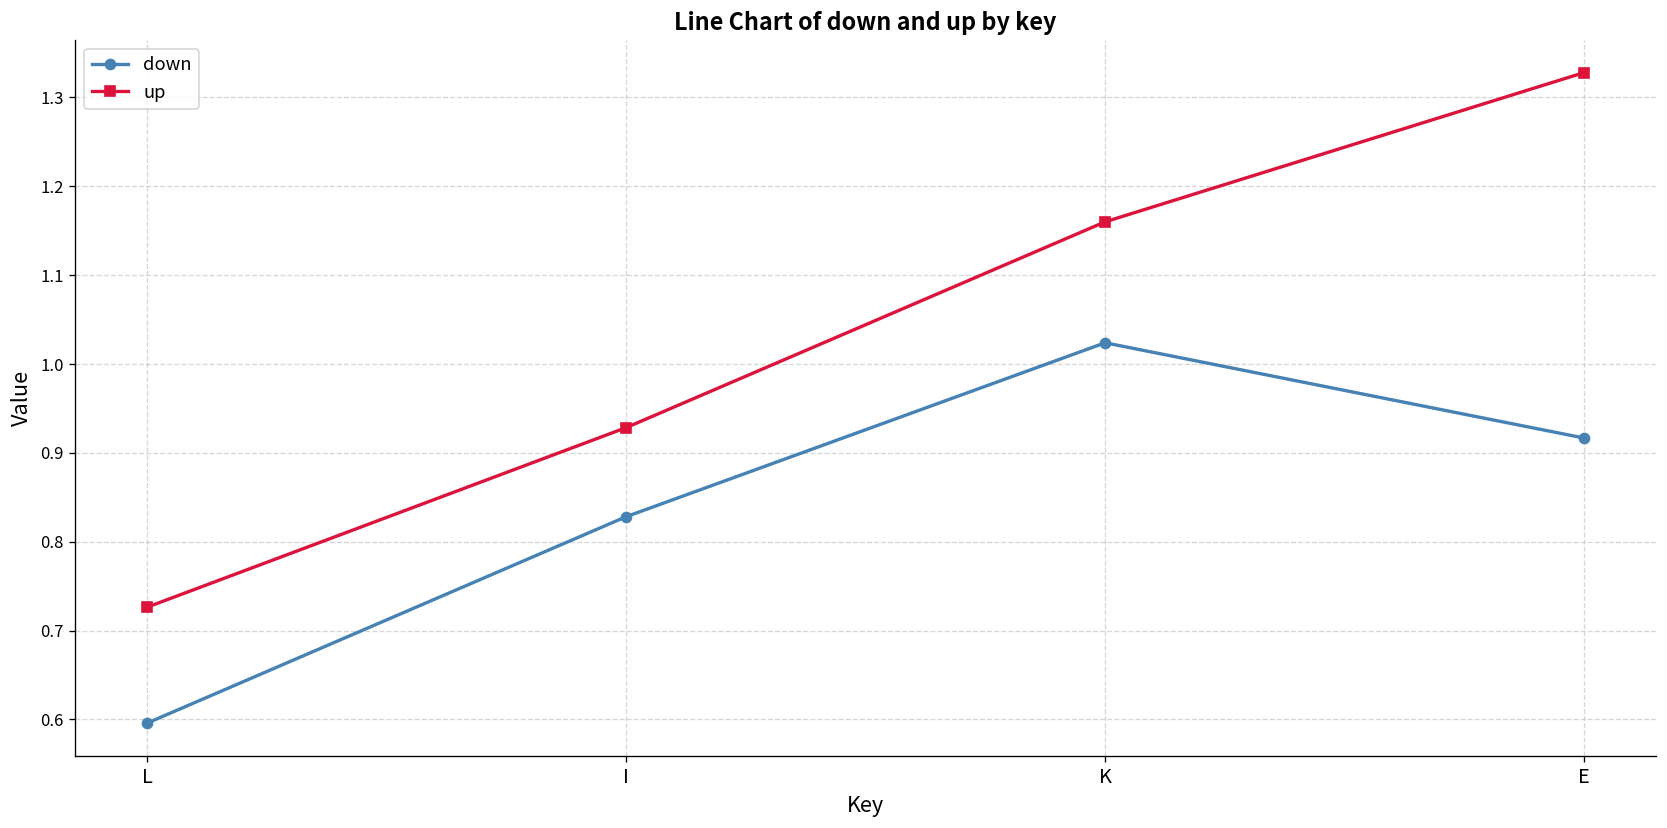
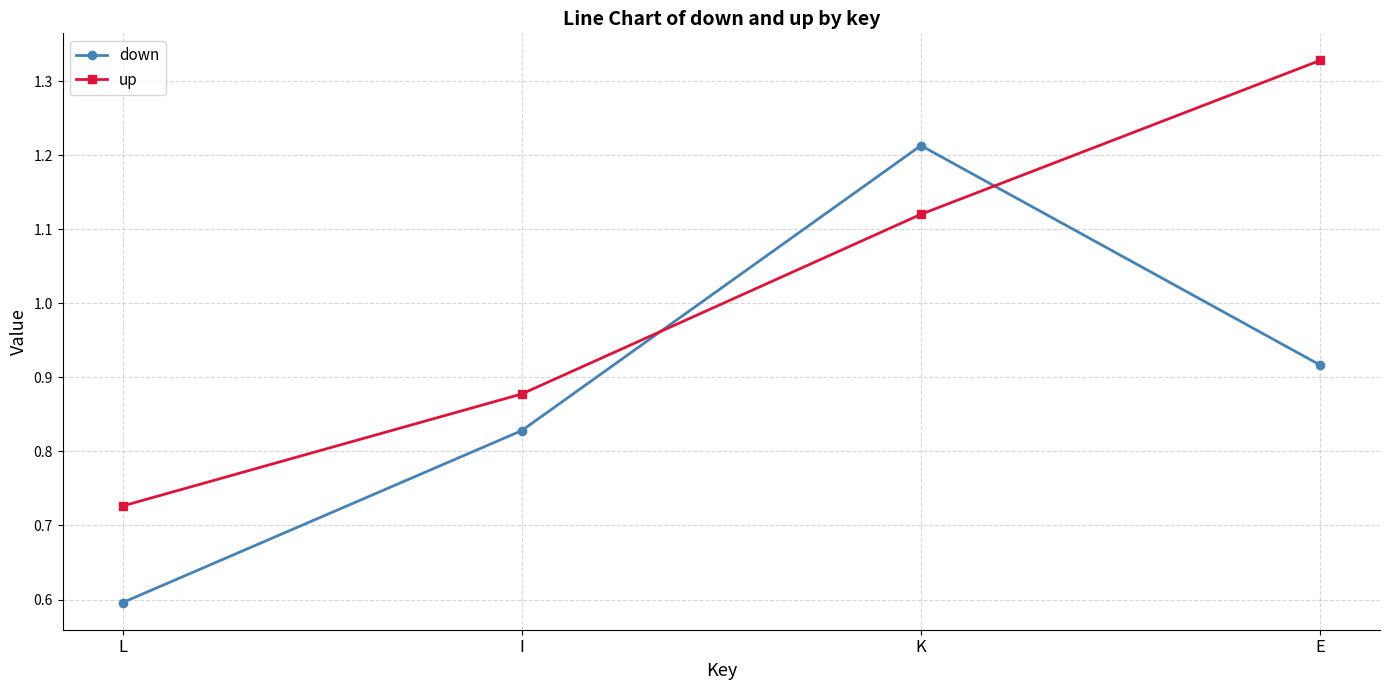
  {
    "down": {
      "L": 0.60,
      "I": 0.83,
-     "K": 1.02,
+     "K": 1.21,
      "E": 0.92
    },
    "up": {
      "L": 0.73,
-     "I": 0.93,
-     "K": 1.16,
+     "I": 0.88,
+     "K": 1.12,
      "E": 1.33
    }
  }
